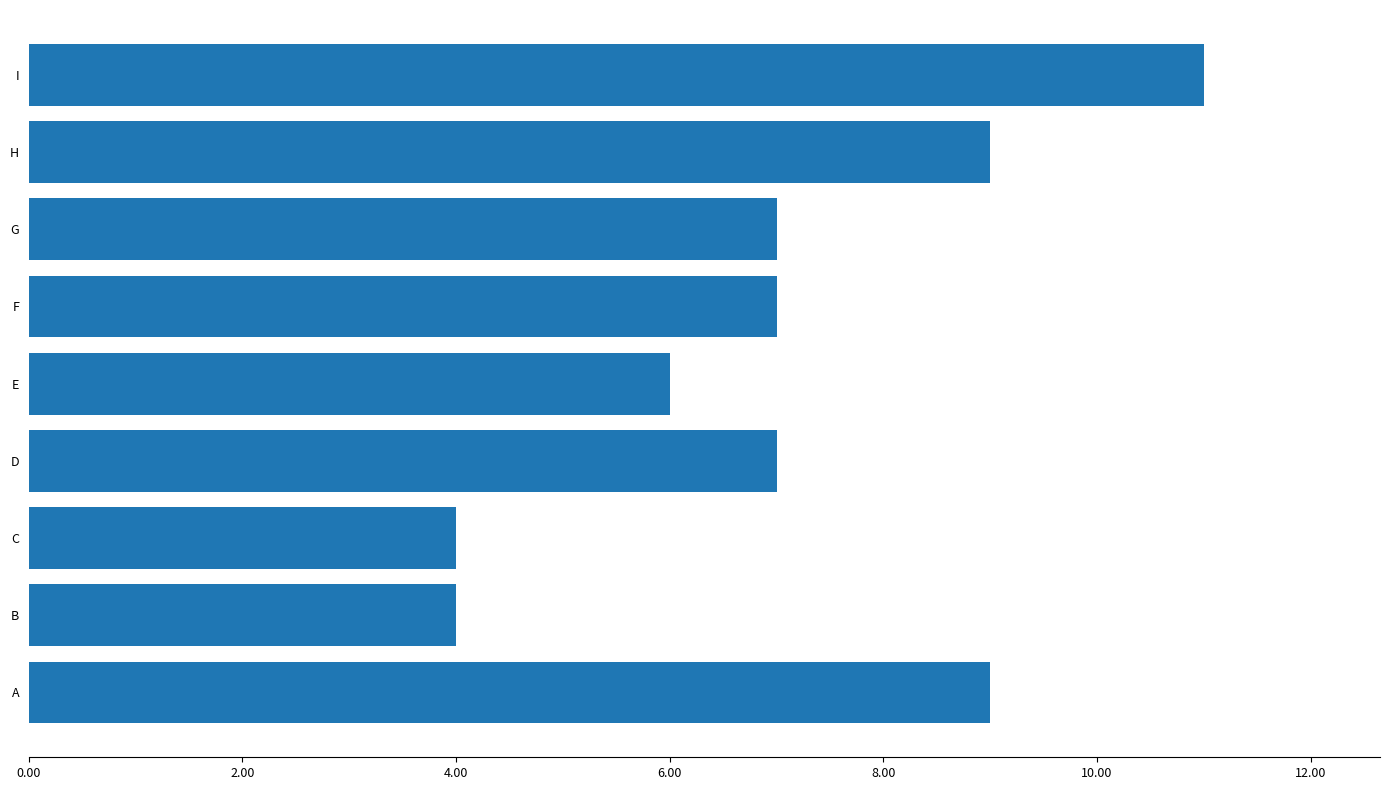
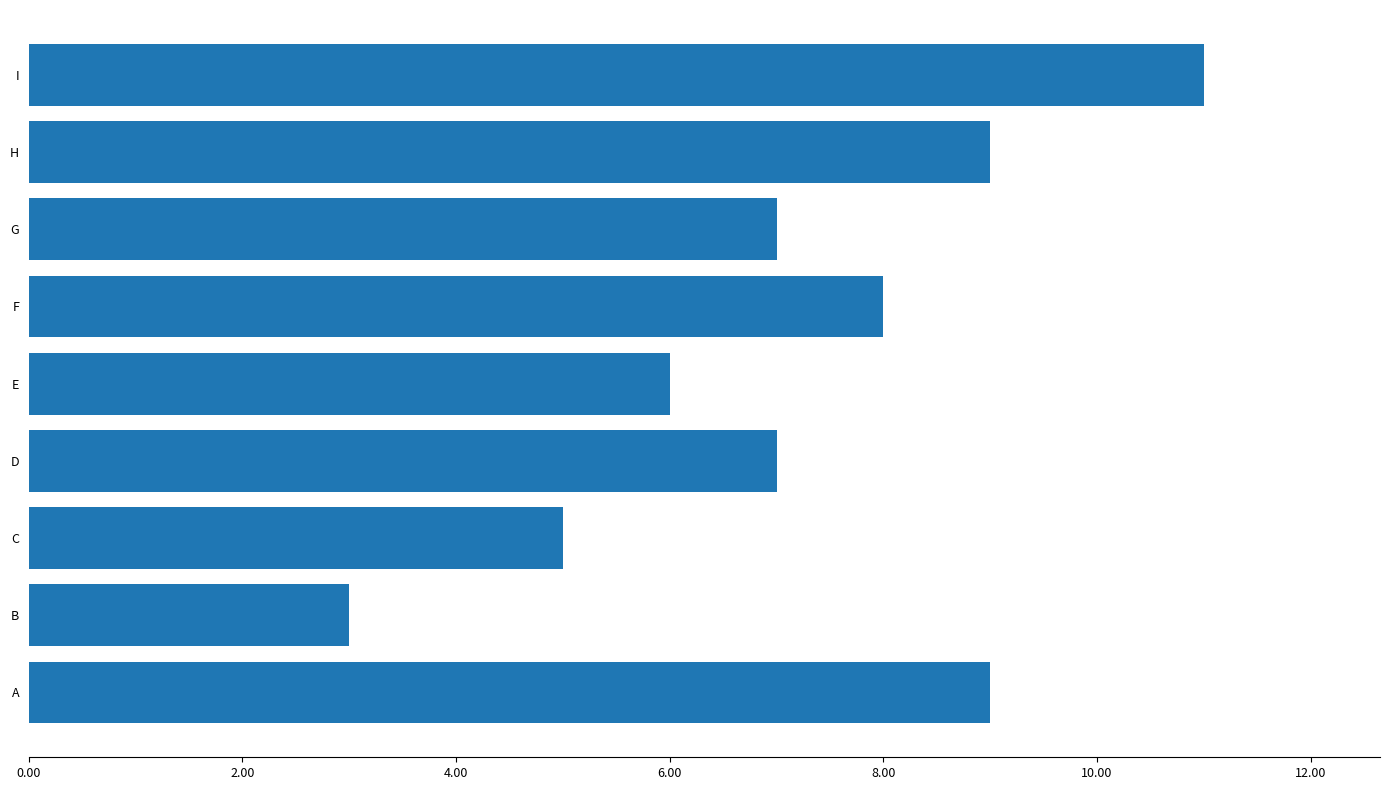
  {
    "I": 11,
    "H": 9,
    "G": 7,
-   "F": 7,
+   "F": 8,
    "E": 6,
    "D": 7,
-   "C": 4,
-   "B": 4,
+   "C": 5,
+   "B": 3,
    "A": 9
  }
